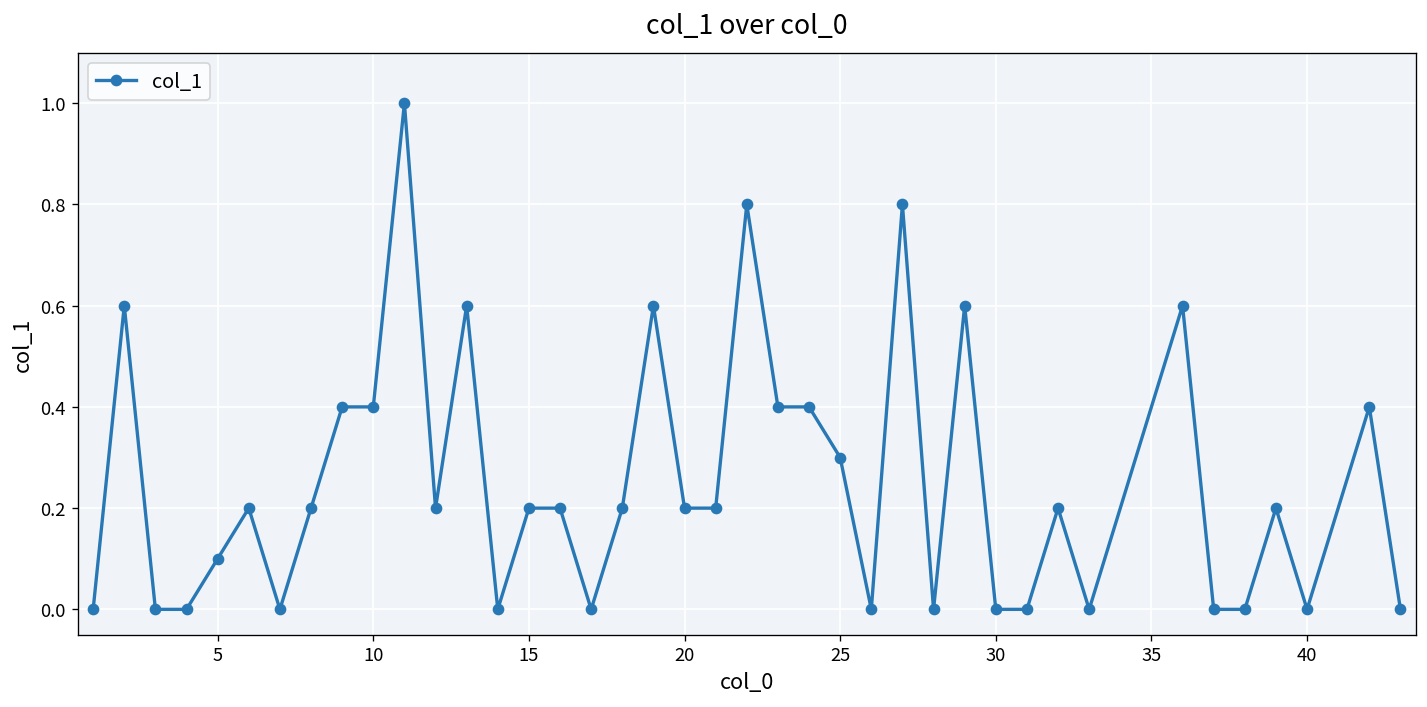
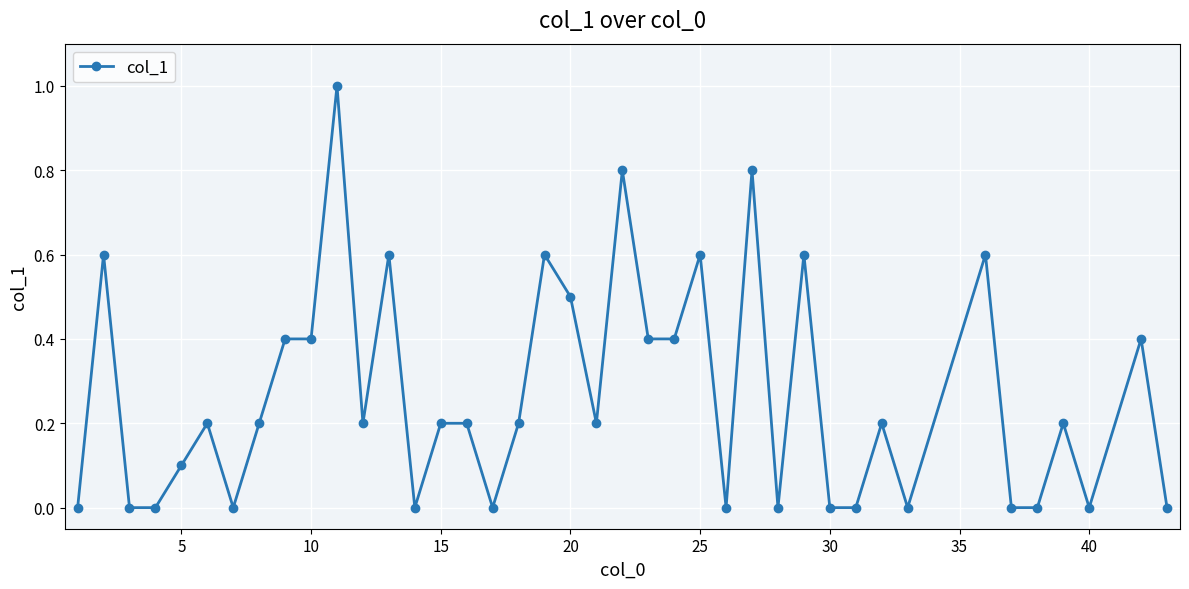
  {
    "5": 0.1,
    "10": 0.4,
    "15": 0.2,
-   "20": 0.2,
-   "25": 0.3,
+   "20": 0.5,
+   "25": 0.6,
    "30": 0.0,
    "40": 0.0
  }
